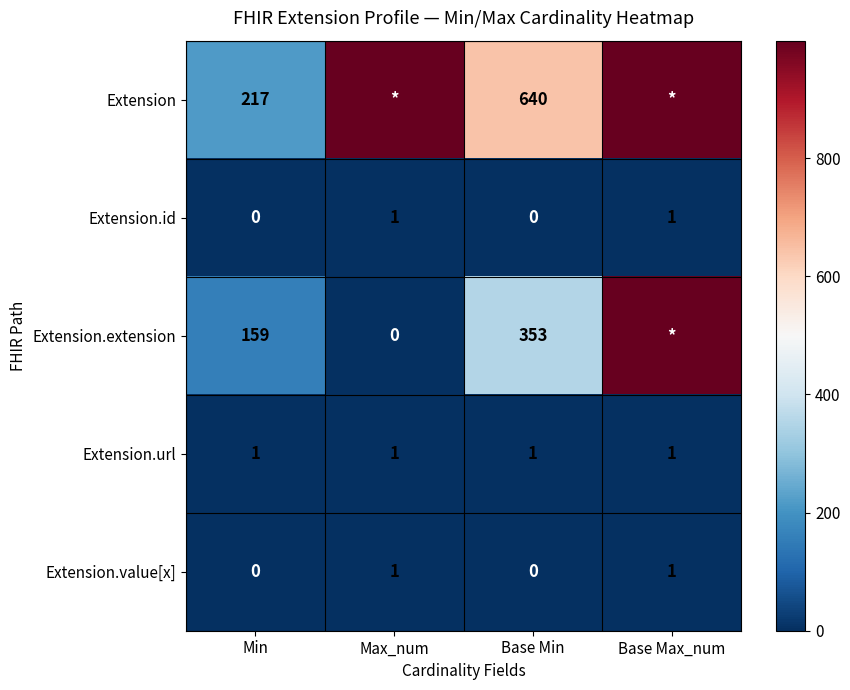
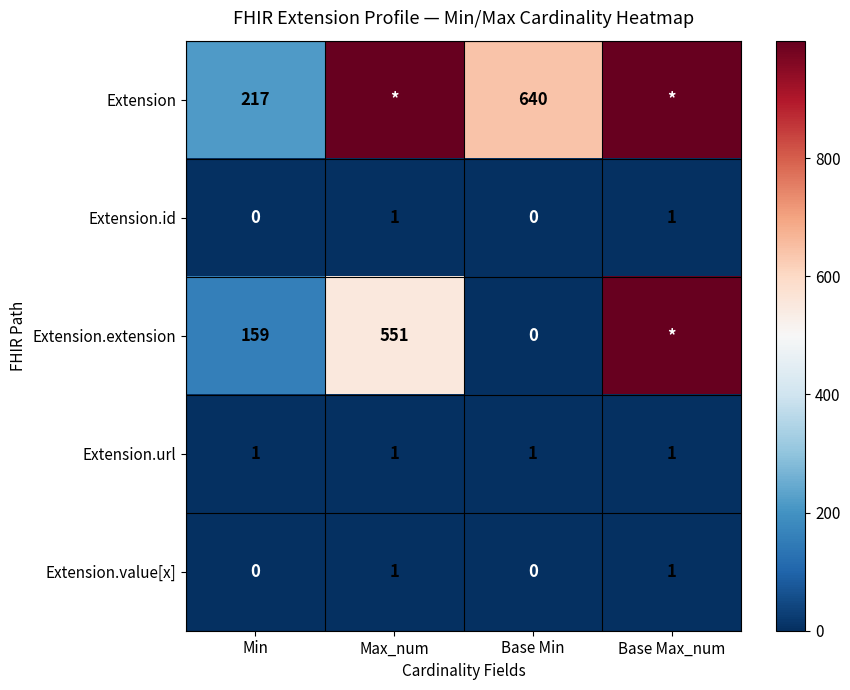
  {
    "Extension": {
      "Min": 217,
      "Base Min": 640
    },
    "Extension.id": {
      "Min": 0,
      "Max_num": 1,
      "Base Min": 0,
      "Base Max_num": 1
    },
    "Extension.extension": {
      "Min": 159,
-     "Max_num": 0,
-     "Base Min": 353
+     "Max_num": 551,
+     "Base Min": 0
    },
    "Extension.url": {
      "Min": 1,
      "Max_num": 1,
      "Base Min": 1,
      "Base Max_num": 1
    },
    "Extension.value[x]": {
      "Min": 0,
      "Max_num": 1,
      "Base Min": 0,
      "Base Max_num": 1
    }
  }
